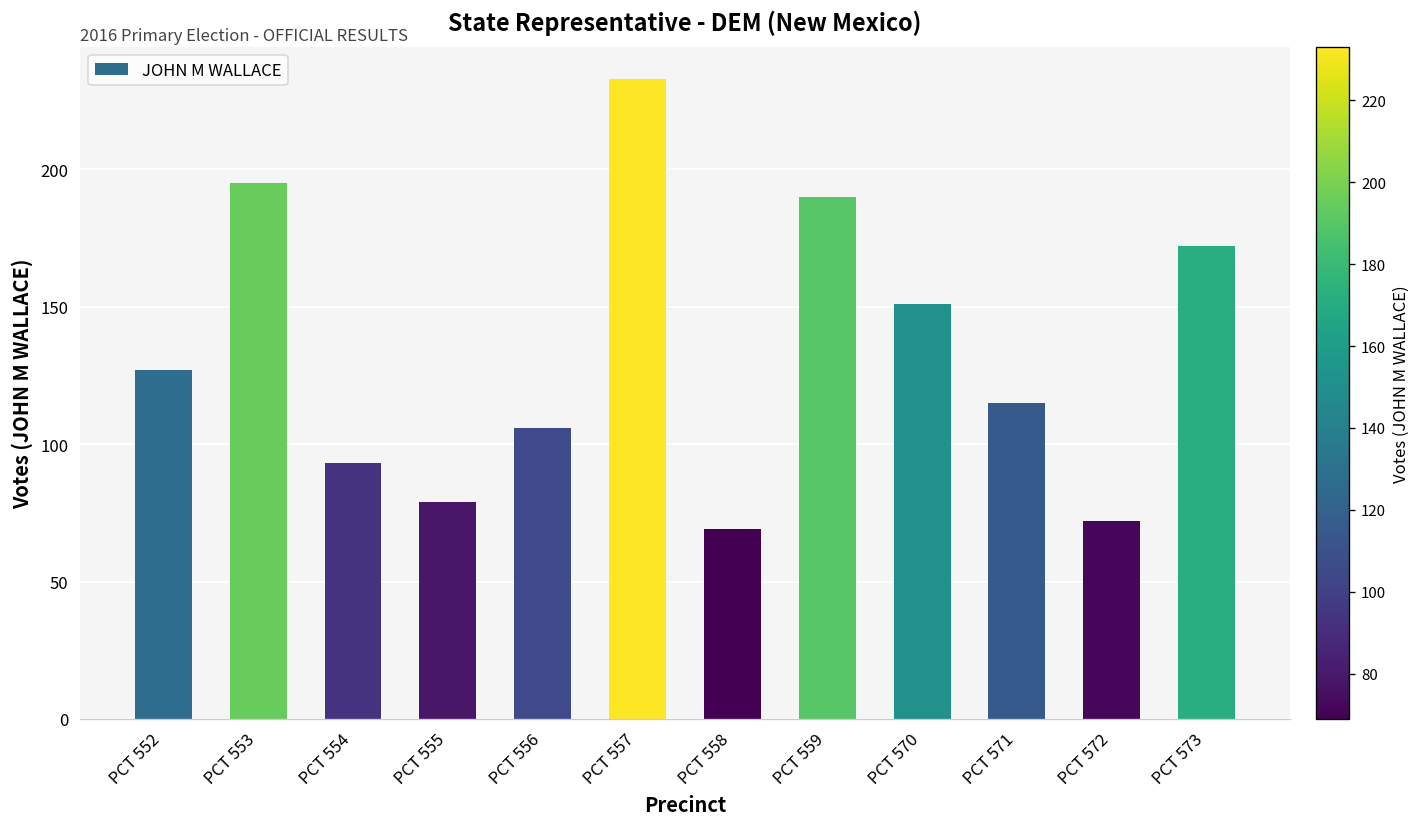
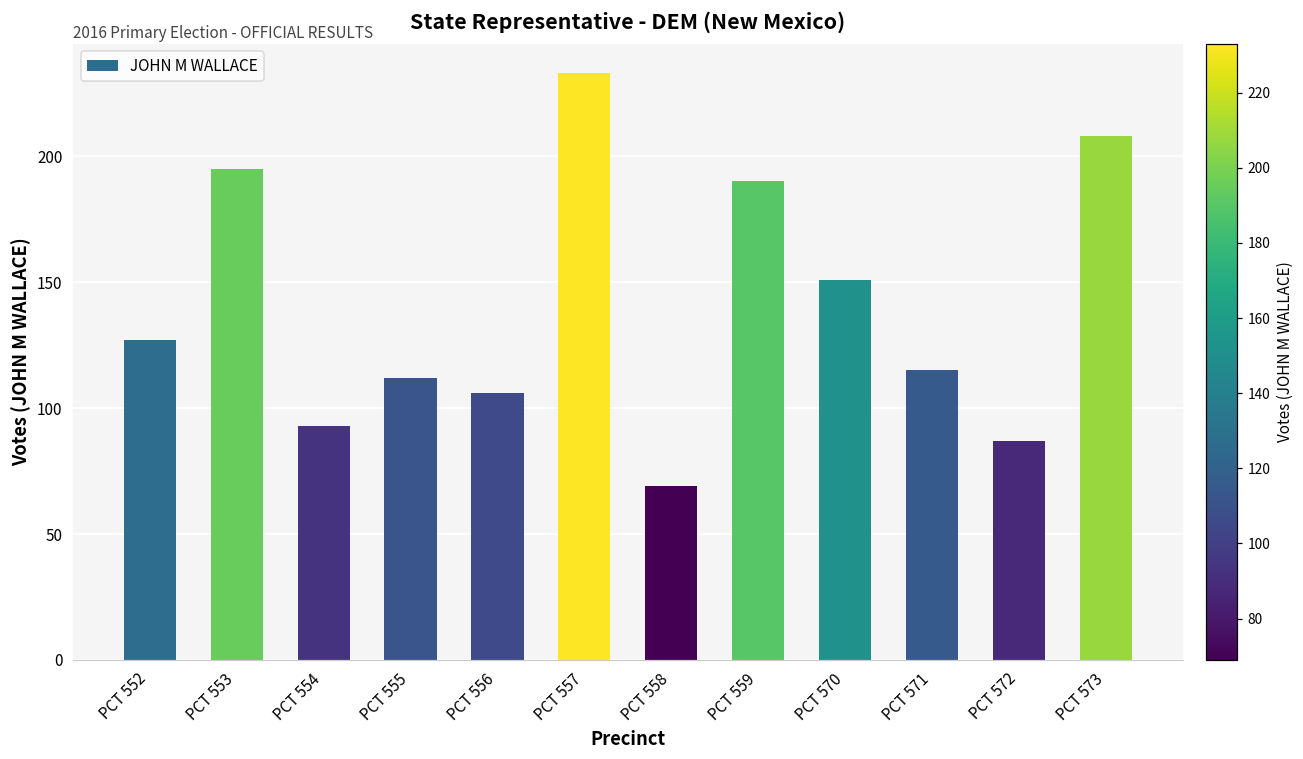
  {
    "PCT 552": 127,
    "PCT 553": 195,
    "PCT 554": 93,
-   "PCT 555": 79,
+   "PCT 555": 112,
    "PCT 556": 106,
    "PCT 557": 233,
    "PCT 558": 69,
    "PCT 559": 190,
    "PCT 570": 151,
    "PCT 571": 115,
-   "PCT 572": 72,
-   "PCT 573": 172
+   "PCT 572": 87,
+   "PCT 573": 208
  }
